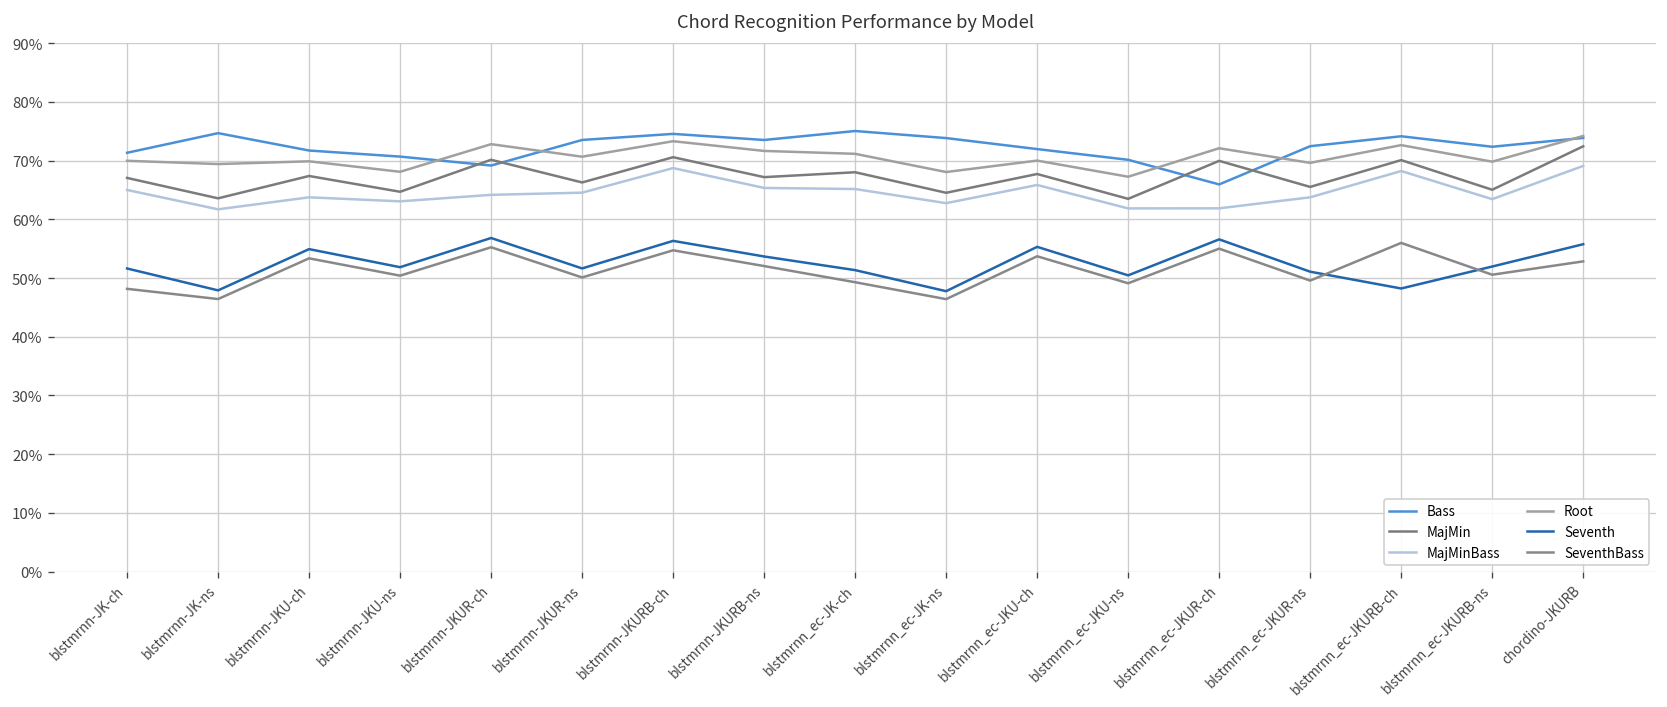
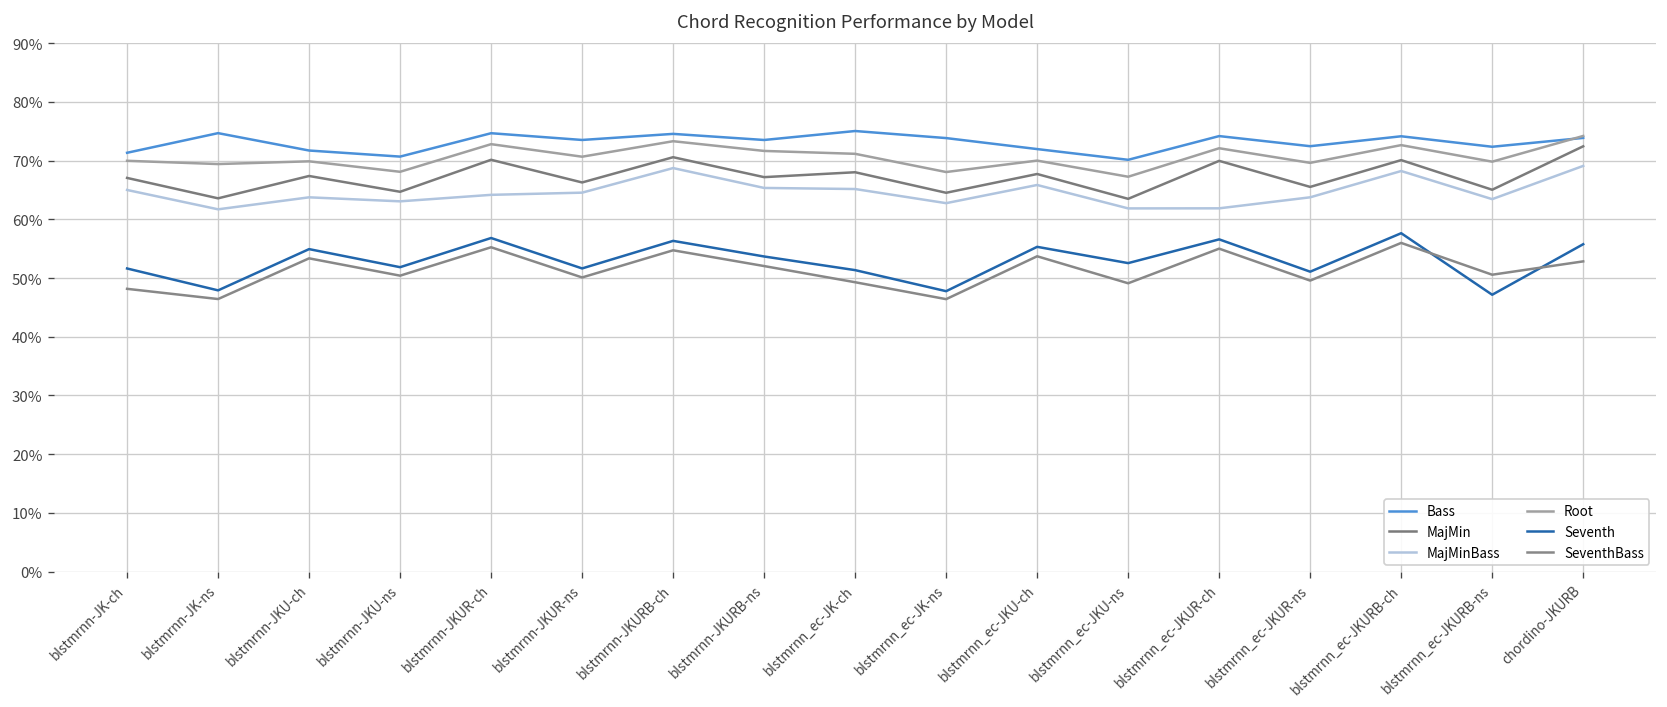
  {
    "Bass": {
      "blstmrnn-JK-ch": "71%",
      "blstmrnn-JK-ns": "75%",
      "blstmrnn-JKU-ch": "72%",
      "blstmrnn-JKU-ns": "71%",
-     "blstmrnn-JKUR-ch": "69%",
+     "blstmrnn-JKUR-ch": "75%",
      "blstmrnn-JKUR-ns": "74%",
      "blstmrnn-JKURB-ch": "75%",
      "blstmrnn-JKURB-ns": "74%",
      "blstmrnn_ec-JK-ch": "75%",
      "blstmrnn_ec-JK-ns": "74%",
      "blstmrnn_ec-JKU-ch": "72%",
      "blstmrnn_ec-JKU-ns": "70%",
-     "blstmrnn_ec-JKUR-ch": "66%",
+     "blstmrnn_ec-JKUR-ch": "74%",
      "blstmrnn_ec-JKUR-ns": "72%",
      "blstmrnn_ec-JKURB-ch": "74%",
      "blstmrnn_ec-JKURB-ns": "72%"
    },
    "MajMinBass": {
      "blstmrnn-JK-ch": "65%",
      "blstmrnn-JK-ns": "62%",
      "blstmrnn-JKU-ch": "64%",
      "blstmrnn-JKU-ns": "63%",
      "blstmrnn-JKUR-ch": "64%",
      "blstmrnn-JKUR-ns": "65%",
      "blstmrnn-JKURB-ch": "69%",
      "blstmrnn-JKURB-ns": "65%",
      "blstmrnn_ec-JK-ch": "65%",
      "blstmrnn_ec-JK-ns": "63%",
      "blstmrnn_ec-JKU-ch": "66%",
      "blstmrnn_ec-JKU-ns": "62%",
      "blstmrnn_ec-JKUR-ch": "62%",
      "blstmrnn_ec-JKUR-ns": "64%",
      "blstmrnn_ec-JKURB-ch": "68%",
      "blstmrnn_ec-JKURB-ns": "63%",
      "chordino-JKURB": "69%"
    },
    "Seventh": {
      "blstmrnn-JK-ch": "52%",
      "blstmrnn-JK-ns": "48%",
      "blstmrnn-JKU-ch": "55%",
      "blstmrnn-JKU-ns": "52%",
      "blstmrnn-JKUR-ch": "57%",
      "blstmrnn-JKUR-ns": "52%",
      "blstmrnn-JKURB-ch": "56%",
      "blstmrnn-JKURB-ns": "54%",
      "blstmrnn_ec-JK-ch": "51%",
      "blstmrnn_ec-JK-ns": "48%",
      "blstmrnn_ec-JKU-ch": "55%",
-     "blstmrnn_ec-JKU-ns": "50%",
+     "blstmrnn_ec-JKU-ns": "53%",
      "blstmrnn_ec-JKUR-ch": "57%",
      "blstmrnn_ec-JKUR-ns": "51%",
-     "blstmrnn_ec-JKURB-ch": "48%",
-     "blstmrnn_ec-JKURB-ns": "52%",
+     "blstmrnn_ec-JKURB-ch": "58%",
+     "blstmrnn_ec-JKURB-ns": "47%",
      "chordino-JKURB": "56%"
    }
  }
